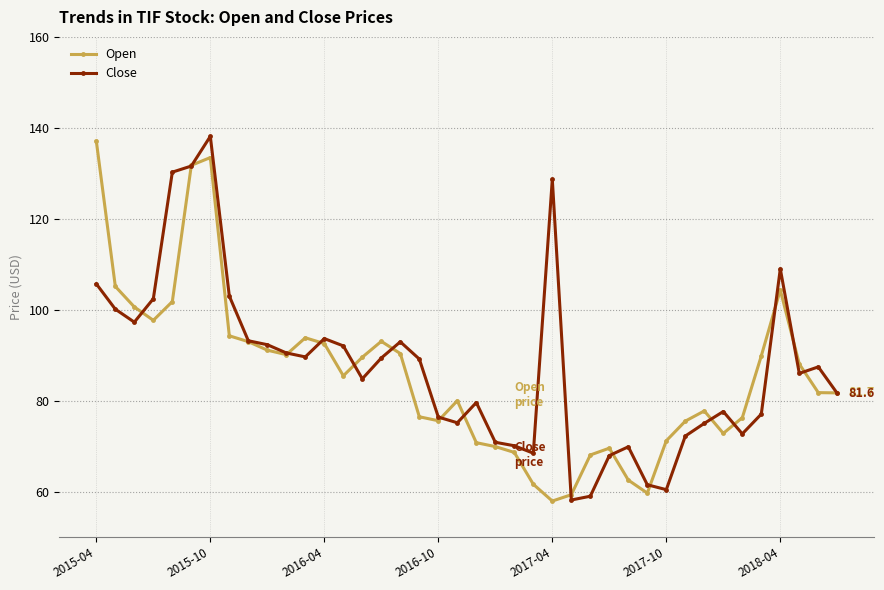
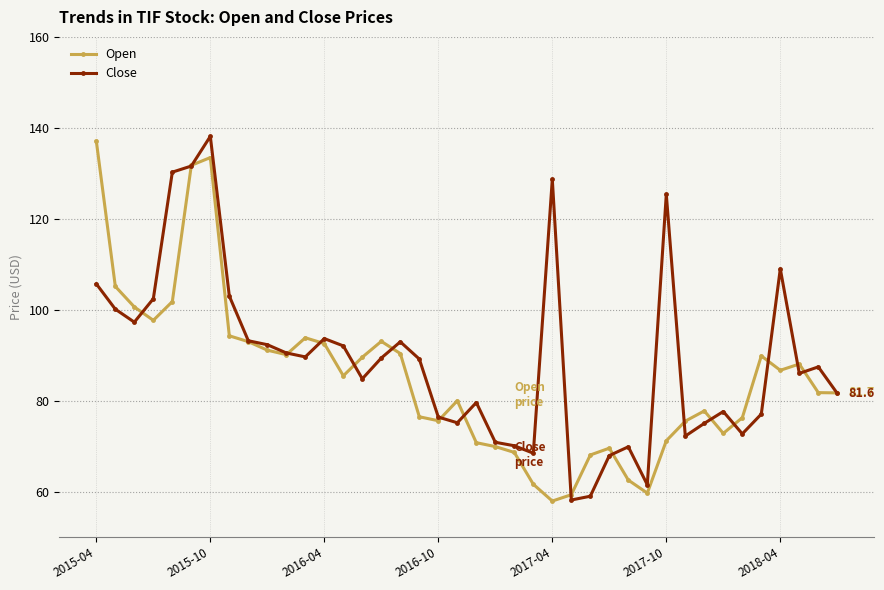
  {
    "Open": {
      "2015-04": 137,
      "2015-10": 133,
      "2016-04": 93,
      "2016-10": 76,
      "2017-04": 58,
      "2017-10": 71,
-     "2018-04": 104
+     "2018-04": 87
    },
    "Close": {
      "2015-04": 106,
      "2015-10": 138,
      "2016-04": 94,
      "2016-10": 76,
      "2017-04": 129,
-     "2017-10": 60,
+     "2017-10": 125,
      "2018-04": 109
    }
  }
